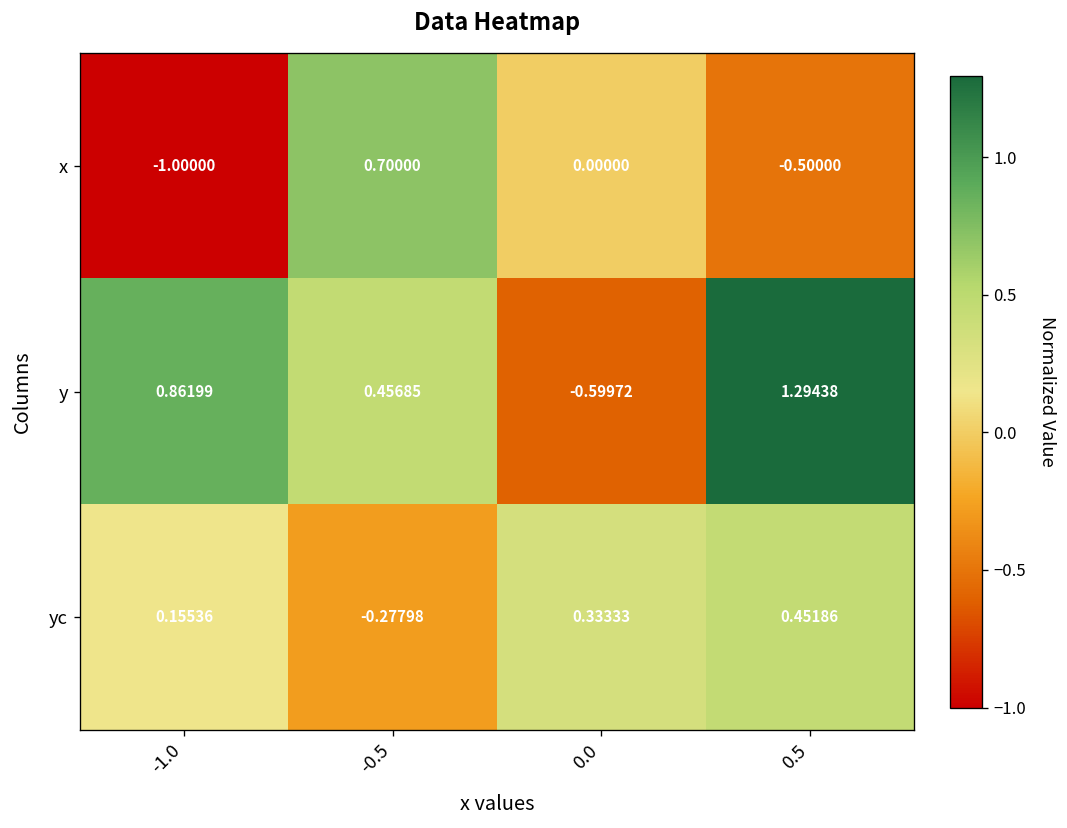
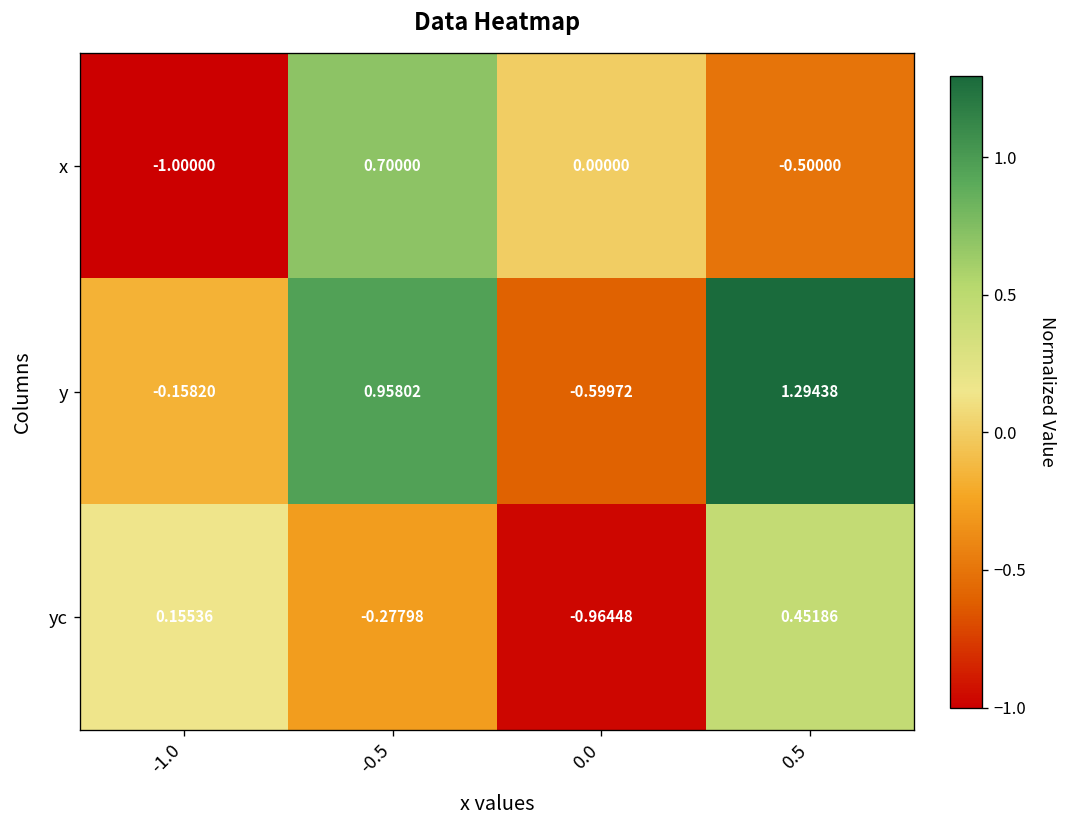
  {
    "x": {
      "-1.0": -1.00000,
      "-0.5": 0.70000,
      "0.0": 0.00000,
      "0.5": -0.50000
    },
    "y": {
-     "-1.0": 0.86199,
-     "-0.5": 0.45685,
+     "-1.0": -0.15820,
+     "-0.5": 0.95802,
      "0.0": -0.59972,
      "0.5": 1.29438
    },
    "yc": {
      "-1.0": 0.15536,
      "-0.5": -0.27798,
-     "0.0": 0.33333,
+     "0.0": -0.96448,
      "0.5": 0.45186
    }
  }
